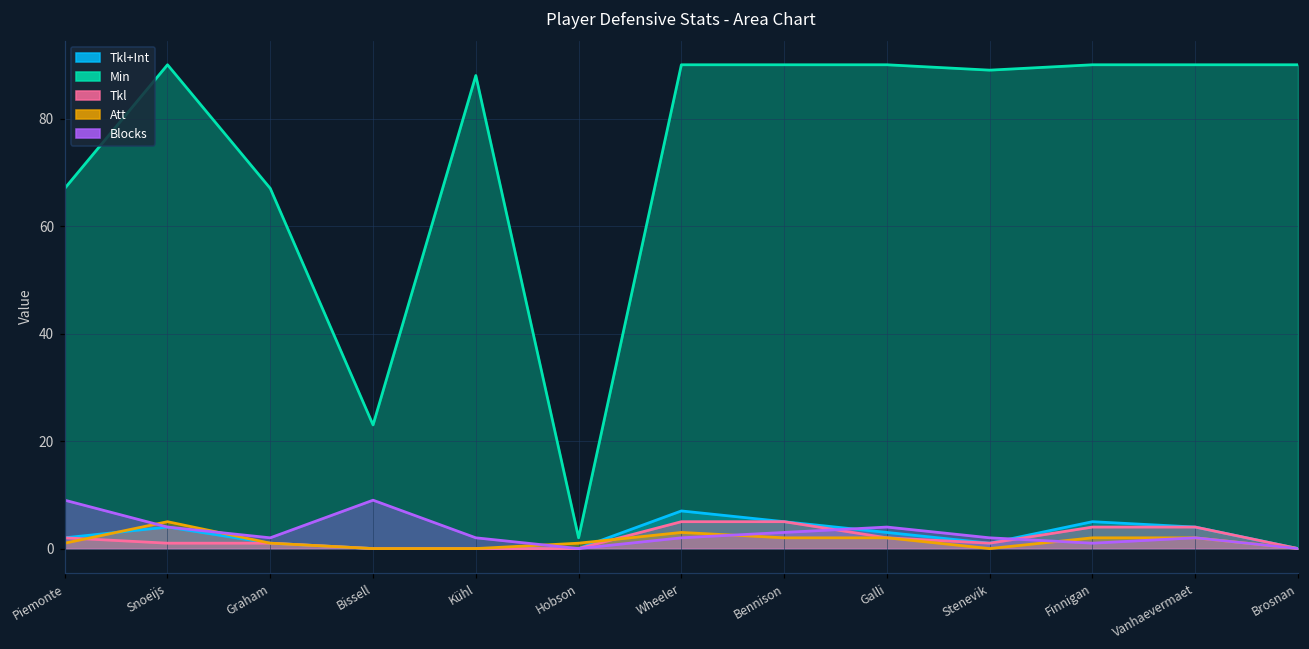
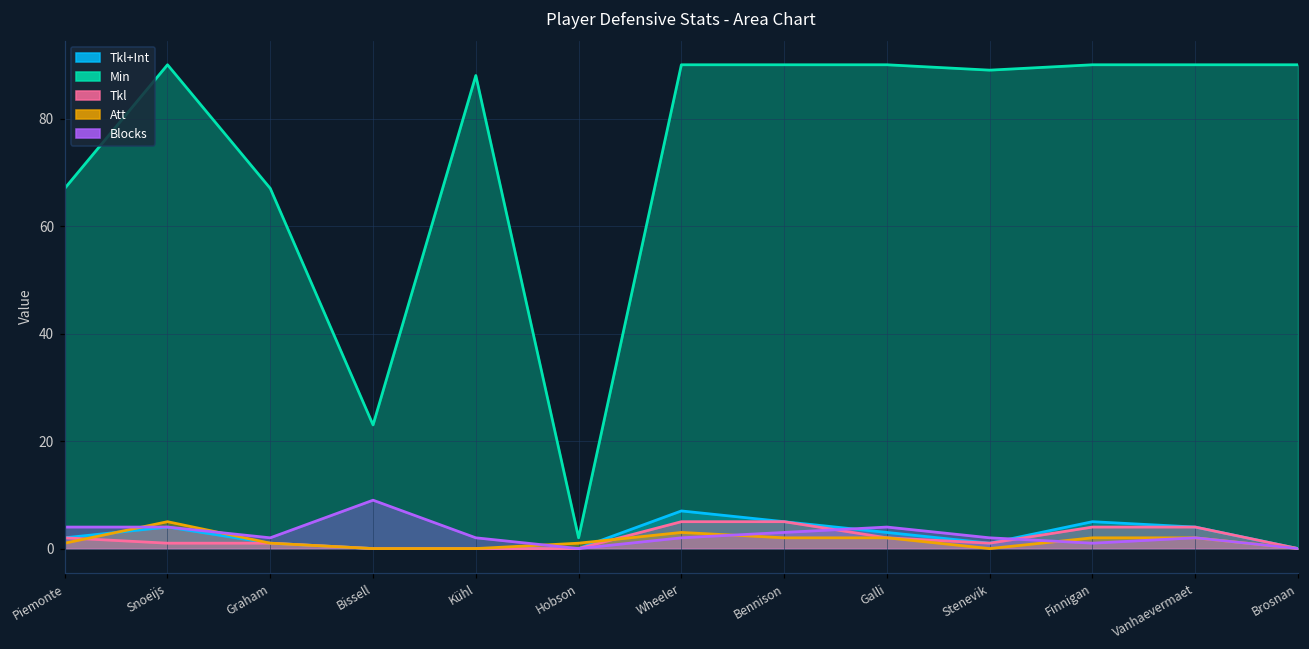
  {
    "Tkl": {
      "Snoeijs": 1,
      "Wheeler": 5,
      "Finnigan": 4
    },
    "Att": {
      "Piemonte": 1,
      "Snoeijs": 5,
      "Hobson": 1,
      "Wheeler": 3,
      "Bennison": 2,
      "Stenevik": 0,
      "Finnigan": 2
    },
    "Blocks": {
-     "Piemonte": 9,
+     "Piemonte": 4,
      "Graham": 2,
      "Bissell": 9,
      "Kühl": 2,
      "Wheeler": 2,
      "Bennison": 3,
      "Galli": 4,
      "Stenevik": 2,
      "Finnigan": 1
    }
  }
